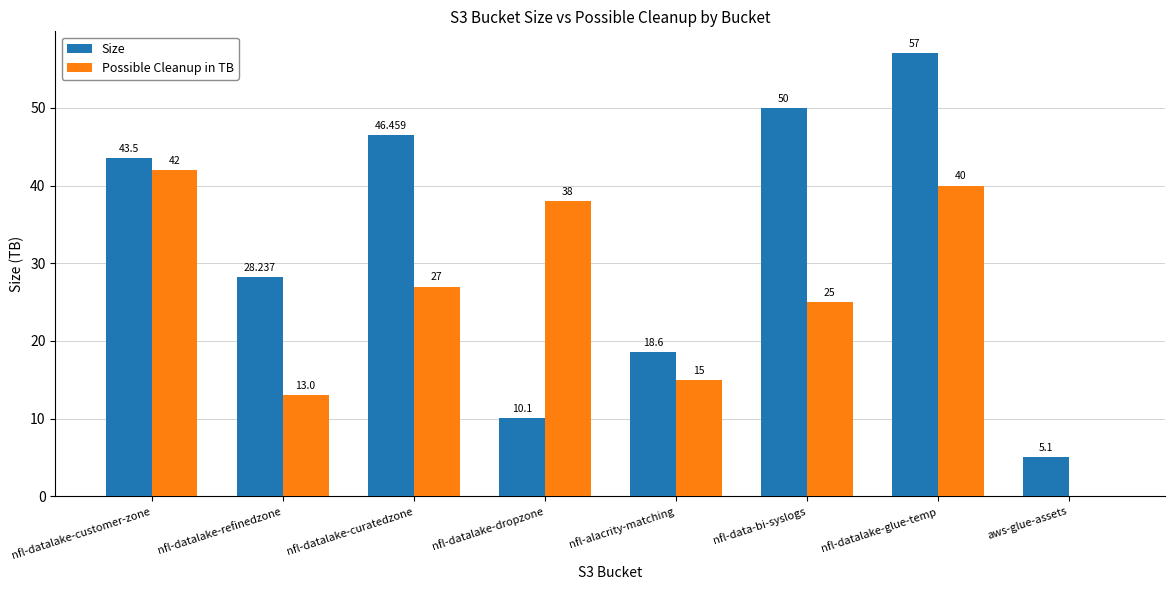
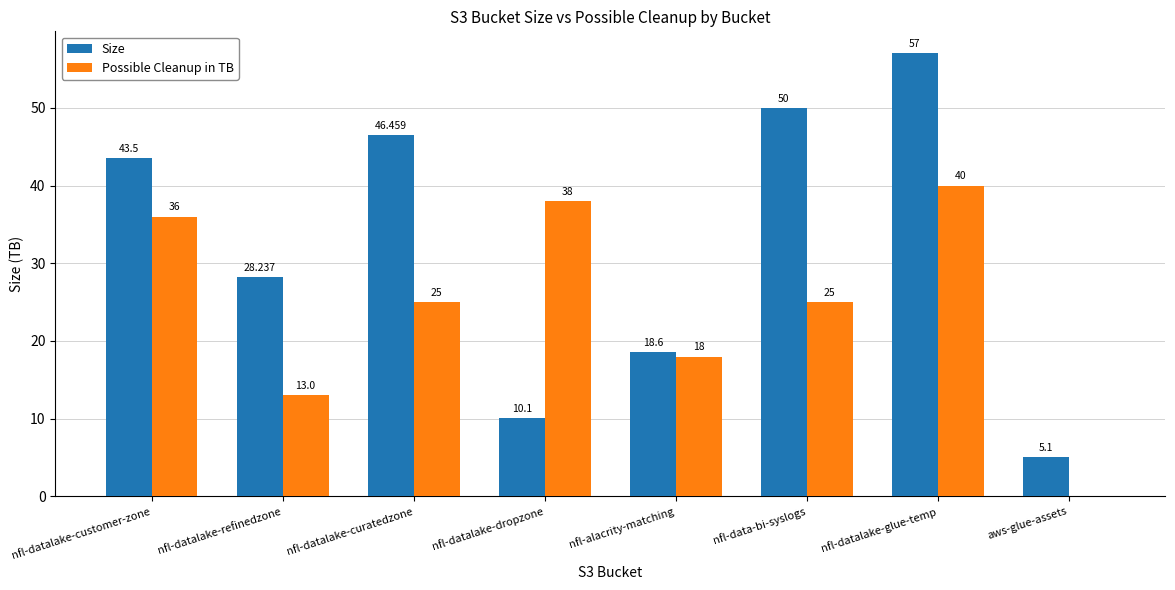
  {
    "Size": {
      "nfl-datalake-customer-zone": 43.5,
      "nfl-datalake-refinedzone": 28.237,
      "nfl-datalake-curatedzone": 46.459,
      "nfl-datalake-dropzone": 10.1,
      "nfl-alacrity-matching": 18.6,
      "nfl-data-bi-syslogs": 50,
      "nfl-datalake-glue-temp": 57,
      "aws-glue-assets": 5.1
    },
    "Possible Cleanup in TB": {
-     "nfl-datalake-customer-zone": 42,
+     "nfl-datalake-customer-zone": 36,
      "nfl-datalake-refinedzone": 13.0,
-     "nfl-datalake-curatedzone": 27,
+     "nfl-datalake-curatedzone": 25,
      "nfl-datalake-dropzone": 38,
-     "nfl-alacrity-matching": 15,
+     "nfl-alacrity-matching": 18,
      "nfl-data-bi-syslogs": 25,
      "nfl-datalake-glue-temp": 40
    }
  }
